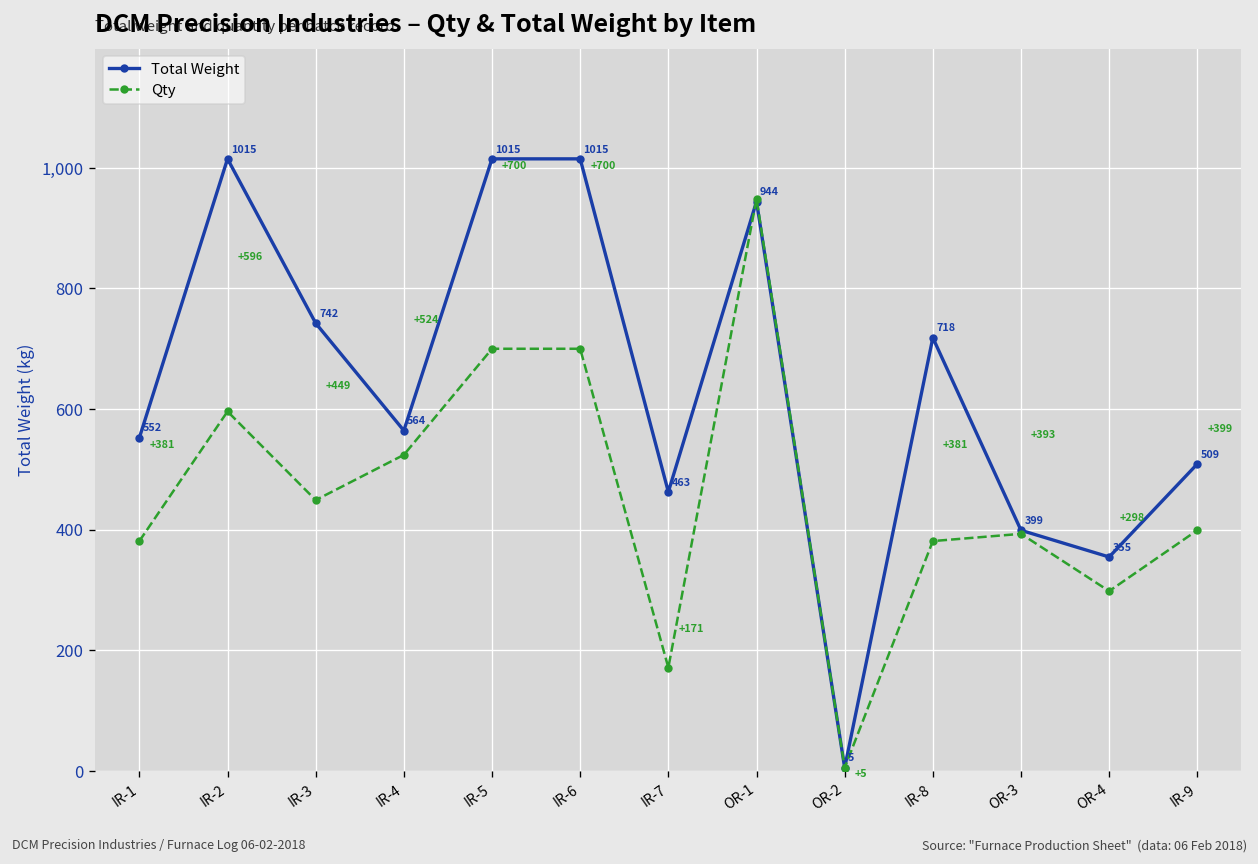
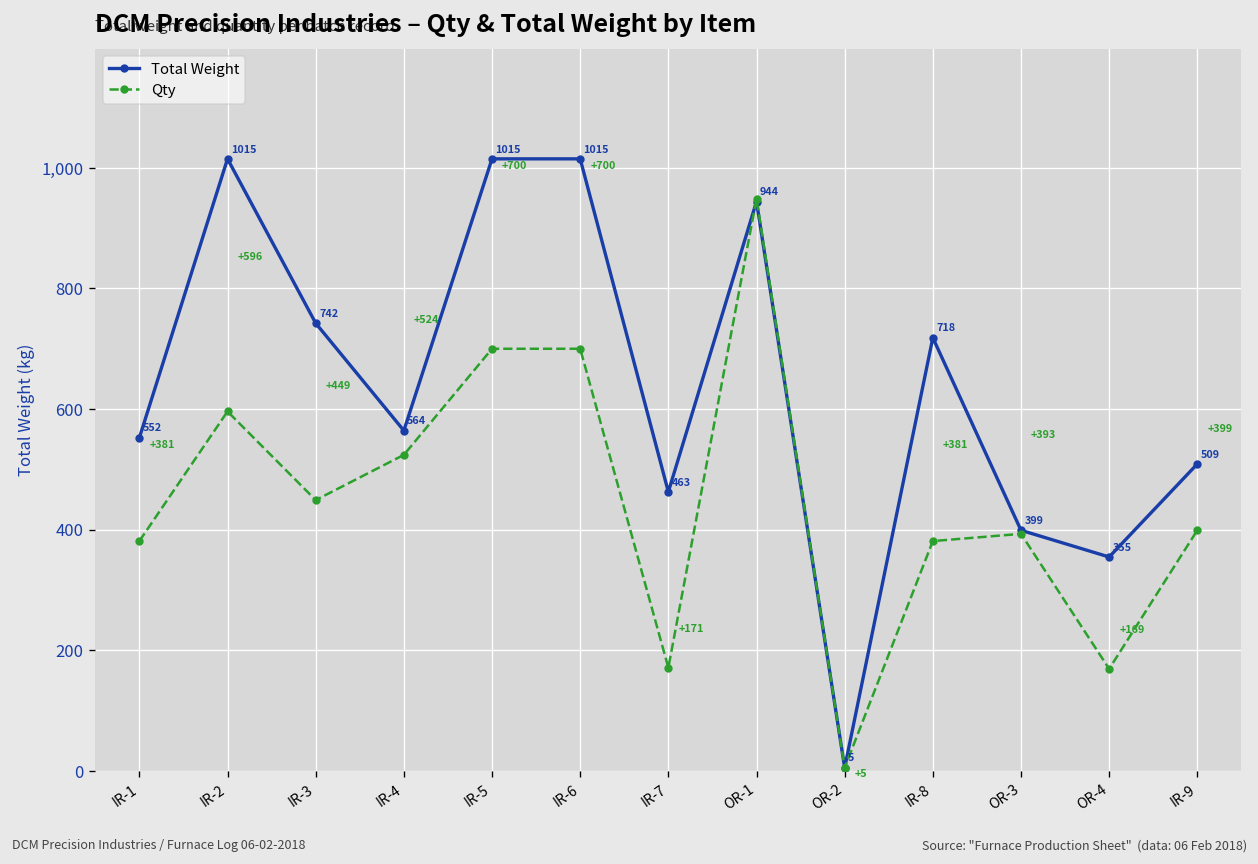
  {
    "Total Weight": {
      "IR-1": "552",
      "IR-2": "1015",
      "IR-3": "742",
      "IR-4": "564",
      "IR-5": "1015",
      "IR-6": "1015",
      "IR-7": "463",
      "IR-8": "718",
      "OR-3": "399",
      "OR-4": "355",
      "IR-9": "509"
    },
    "Qty": {
-     "OR-4": "+298"
+     "OR-4": "+169"
    }
  }
